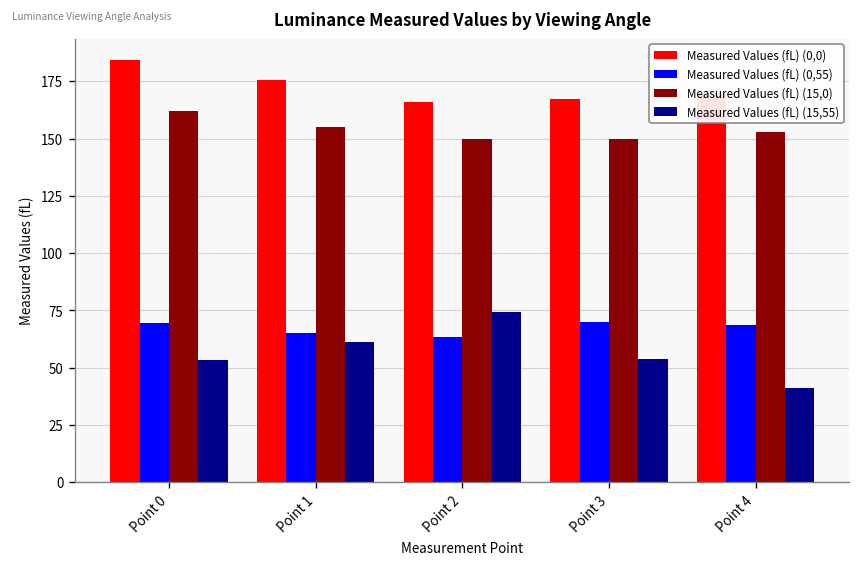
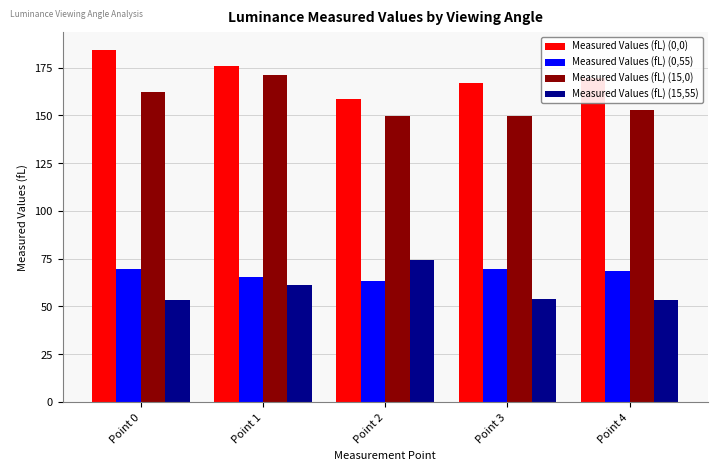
  {
    "Measured Values (fL) (0,0)": {
      "Point 0": 184,
      "Point 1": 176,
-     "Point 2": 166,
+     "Point 2": 159,
      "Point 3": 167
    },
    "Measured Values (fL) (0,55)": {
      "Point 0": 69,
      "Point 1": 65,
      "Point 2": 63,
      "Point 3": 70,
      "Point 4": 69
    },
    "Measured Values (fL) (15,0)": {
      "Point 0": 162,
-     "Point 1": 155,
+     "Point 1": 171,
      "Point 2": 150,
      "Point 3": 150,
      "Point 4": 153
    },
    "Measured Values (fL) (15,55)": {
      "Point 0": 53,
      "Point 1": 61,
      "Point 2": 74,
      "Point 3": 54,
-     "Point 4": 41
+     "Point 4": 53
    }
  }
